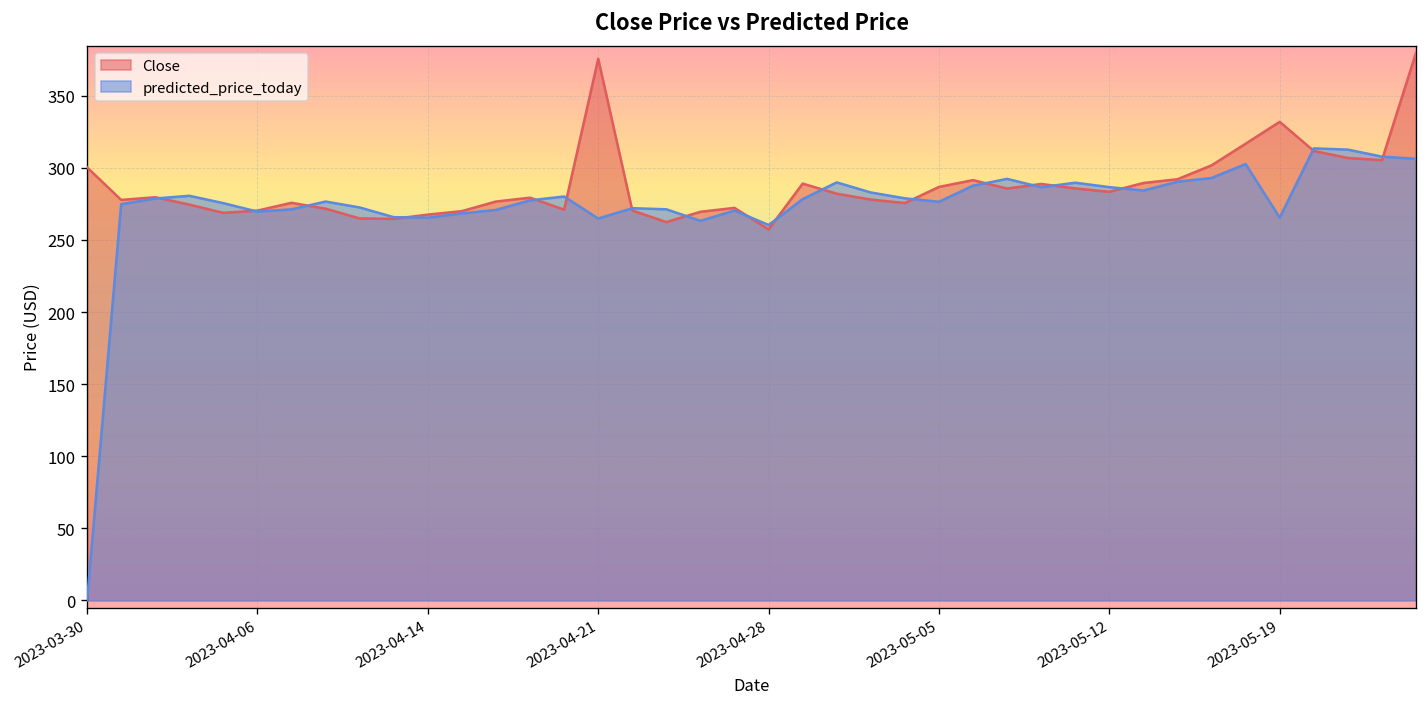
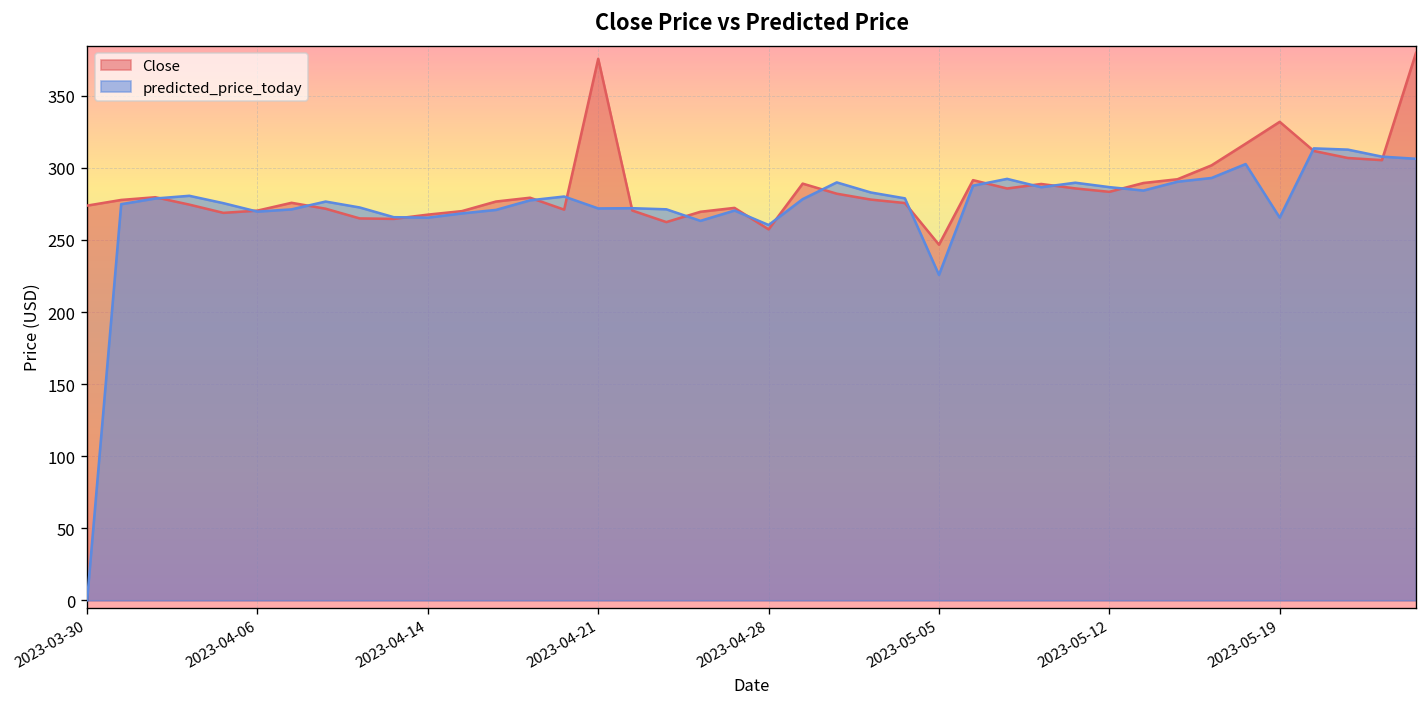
  {
    "Close": {
-     "2023-03-30": 300,
+     "2023-03-30": 274,
      "2023-04-21": 376,
      "2023-04-28": 257,
-     "2023-05-05": 287,
+     "2023-05-05": 247,
      "2023-05-12": 283,
      "2023-05-19": 332
    },
    "predicted_price_today": {
      "2023-03-30": 0,
-     "2023-04-21": 265,
+     "2023-04-21": 272,
      "2023-04-28": 260,
-     "2023-05-05": 276,
+     "2023-05-05": 226,
      "2023-05-12": 287,
      "2023-05-19": 266
    }
  }
